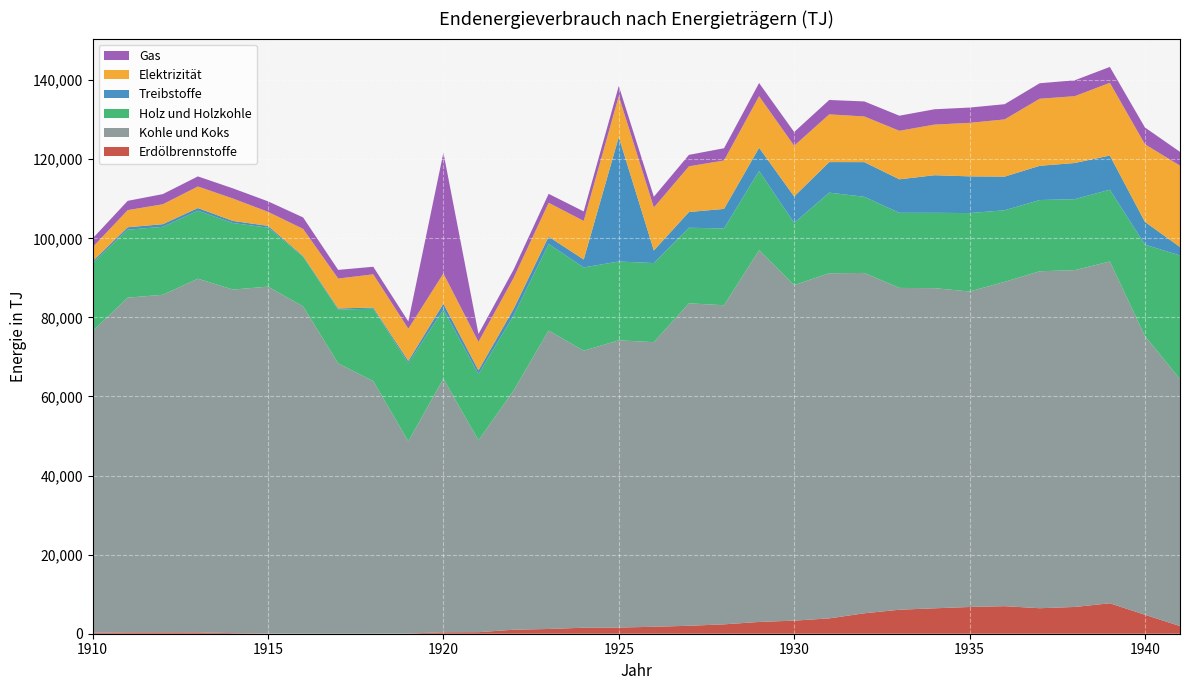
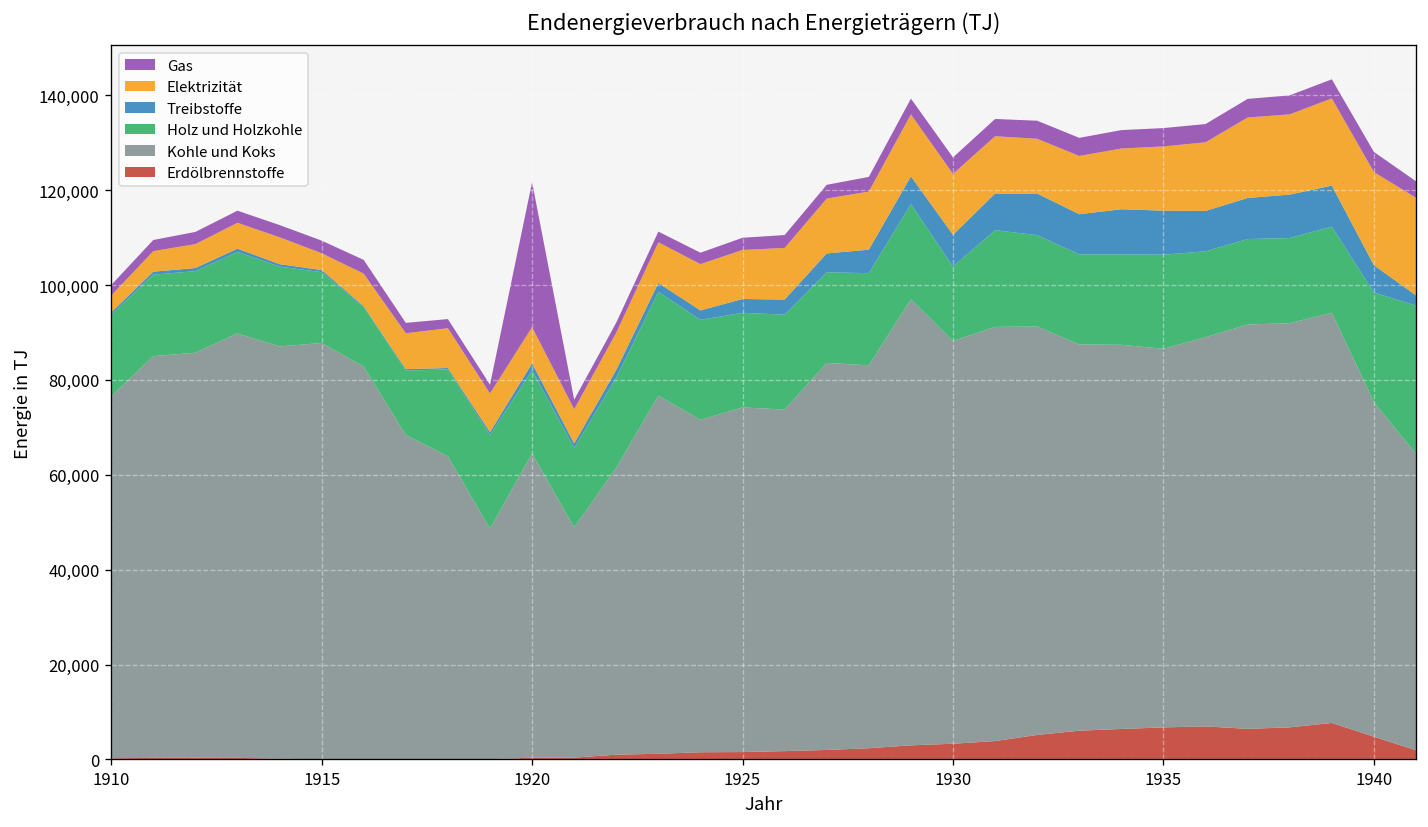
  {
    "Erdölbrennstoffe": {
      "1925": "2,000",
      "1930": "3,000",
      "1935": "7,000",
      "1940": "5,000"
    },
    "Kohle und Koks": {
      "1910": "76,000",
      "1915": "88,000",
      "1920": "64,000",
      "1925": "73,000",
      "1930": "85,000",
      "1935": "80,000",
      "1940": "71,000"
    },
    "Holz und Holzkohle": {
      "1920": "17,000",
      "1925": "20,000",
      "1930": "16,000",
      "1935": "20,000",
      "1940": "23,000"
    },
    "Treibstoffe": {
      "1920": "1,000",
-     "1925": "32,000",
+     "1925": "3,000",
      "1930": "7,000",
      "1935": "9,000",
      "1940": "6,000"
    },
    "Elektrizität": {
      "1910": "4,000",
      "1915": "4,000",
      "1920": "8,000",
      "1925": "10,000",
      "1930": "13,000",
      "1935": "14,000",
      "1940": "20,000"
    },
    "Gas": {
      "1910": "2,000",
      "1915": "3,000",
      "1920": "31,000",
      "1925": "3,000",
      "1930": "3,000",
      "1935": "4,000",
      "1940": "4,000"
    }
  }
